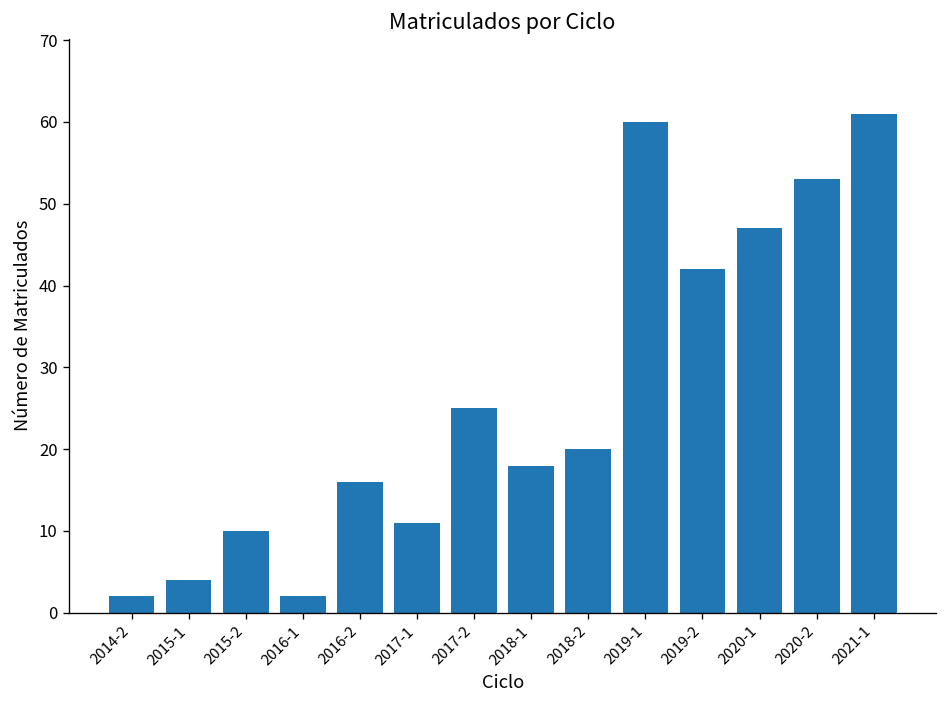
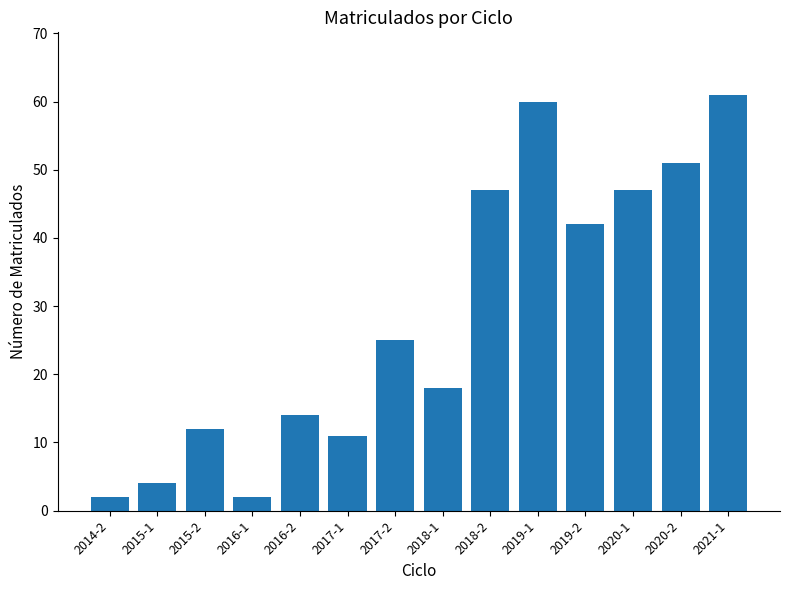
  {
    "2014-2": 2,
    "2015-1": 4,
-   "2015-2": 10,
+   "2015-2": 12,
    "2016-1": 2,
-   "2016-2": 16,
+   "2016-2": 14,
    "2017-1": 11,
    "2017-2": 25,
    "2018-1": 18,
-   "2018-2": 20,
+   "2018-2": 47,
    "2019-1": 60,
    "2019-2": 42,
    "2020-1": 47,
-   "2020-2": 53,
+   "2020-2": 51,
    "2021-1": 61
  }
